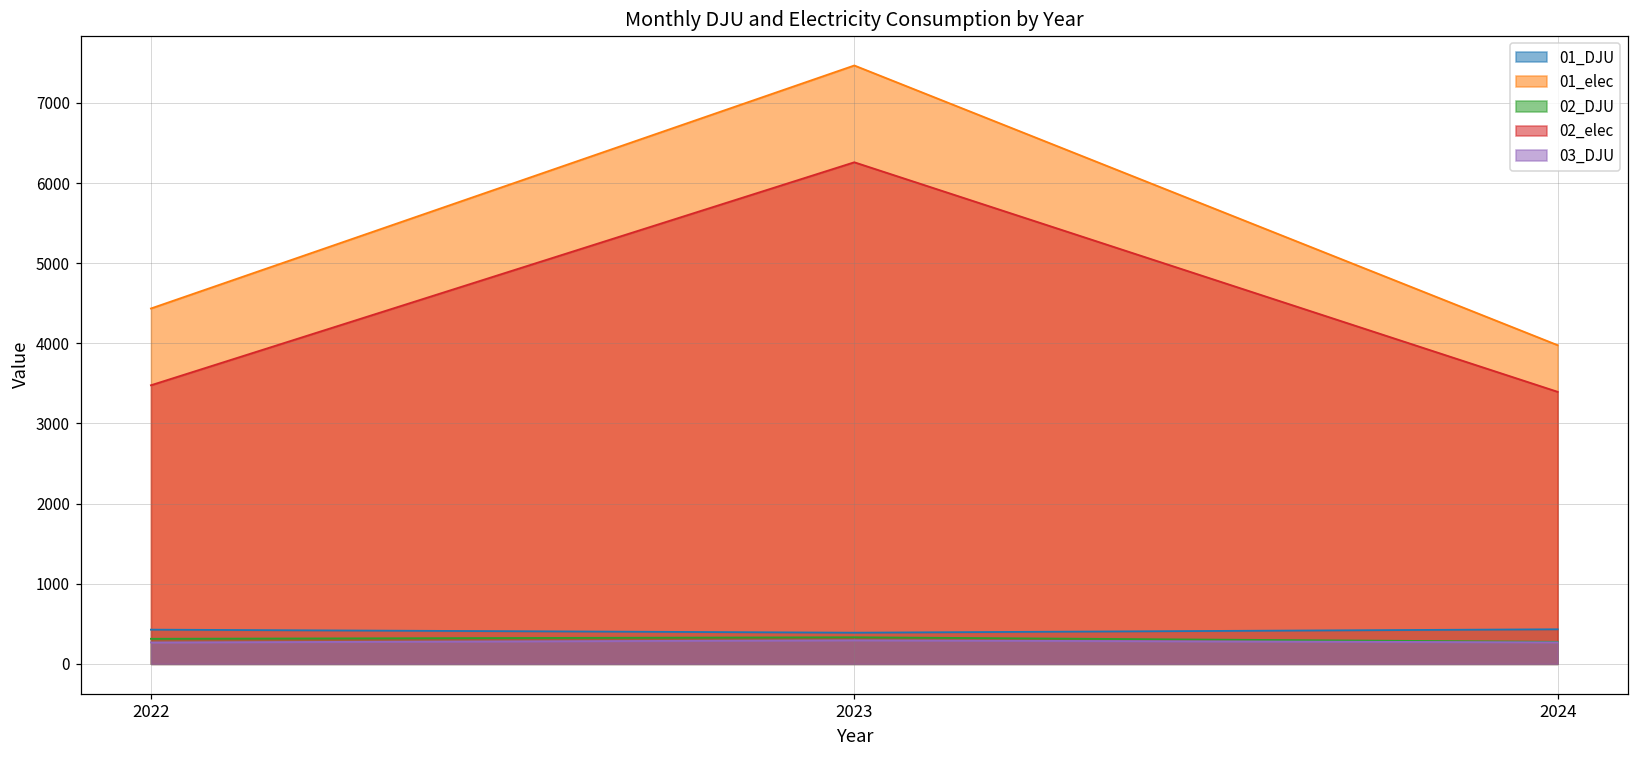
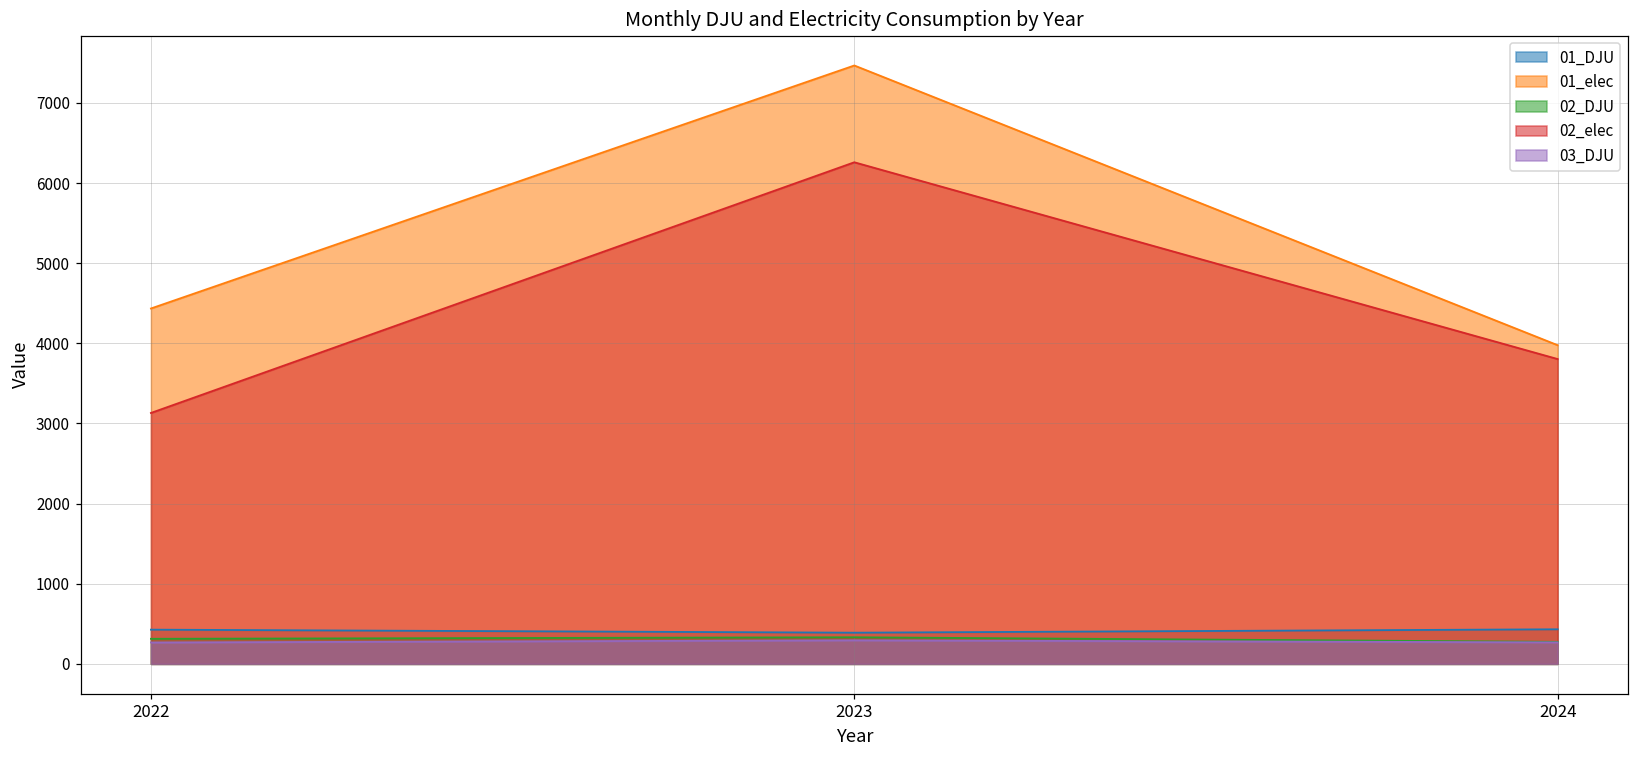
  {
    "01_DJU": {
      "2022": 400,
      "2023": 400,
      "2024": 400
    },
    "01_elec": {
      "2022": 4400,
      "2023": 7500,
      "2024": 4000
    },
    "02_DJU": {
      "2022": 300,
      "2023": 300
    },
    "02_elec": {
-     "2022": 3500,
+     "2022": 3100,
      "2023": 6300,
-     "2024": 3400
+     "2024": 3800
    },
    "03_DJU": {
      "2022": 300,
      "2023": 300
    }
  }
